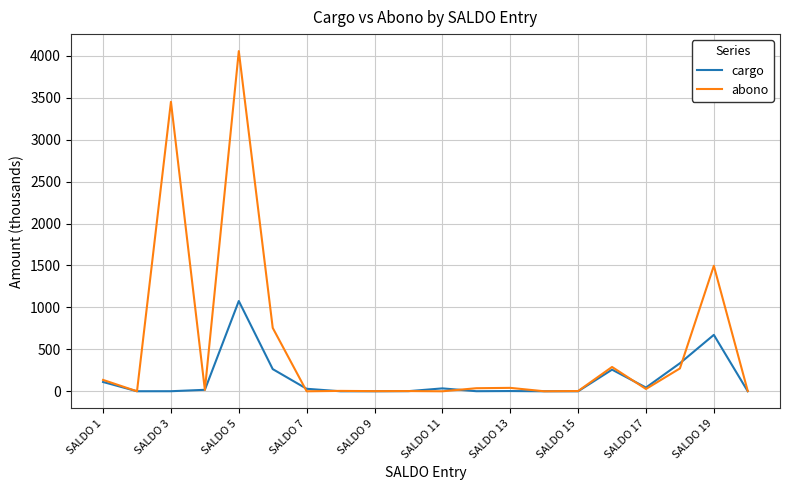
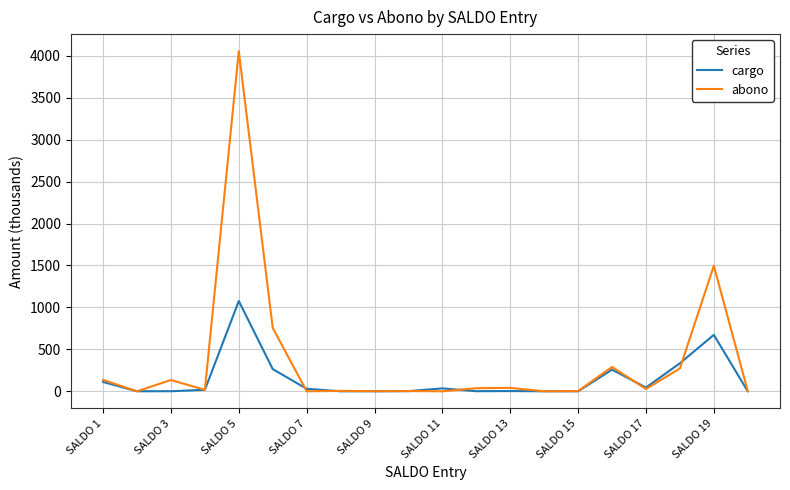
  {
    "cargo": {
      "SALDO 3": 0,
      "SALDO 5": 1100,
      "SALDO 11": 0,
      "SALDO 13": 0,
      "SALDO 19": 700
    },
    "abono": {
-     "SALDO 3": 3500,
+     "SALDO 3": 100,
      "SALDO 5": 4100,
      "SALDO 11": 0,
      "SALDO 13": 0,
      "SALDO 19": 1500
    }
  }
